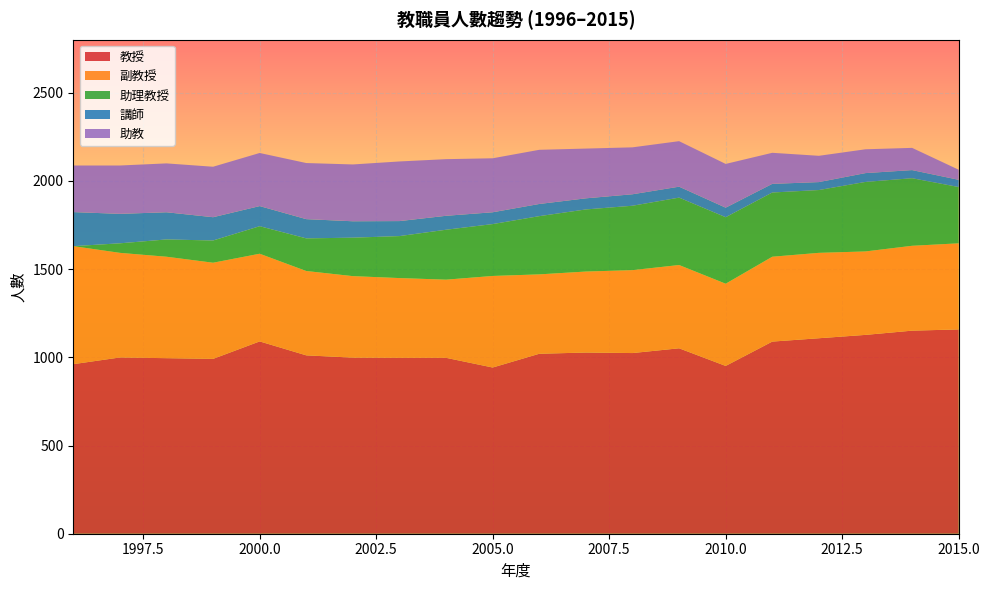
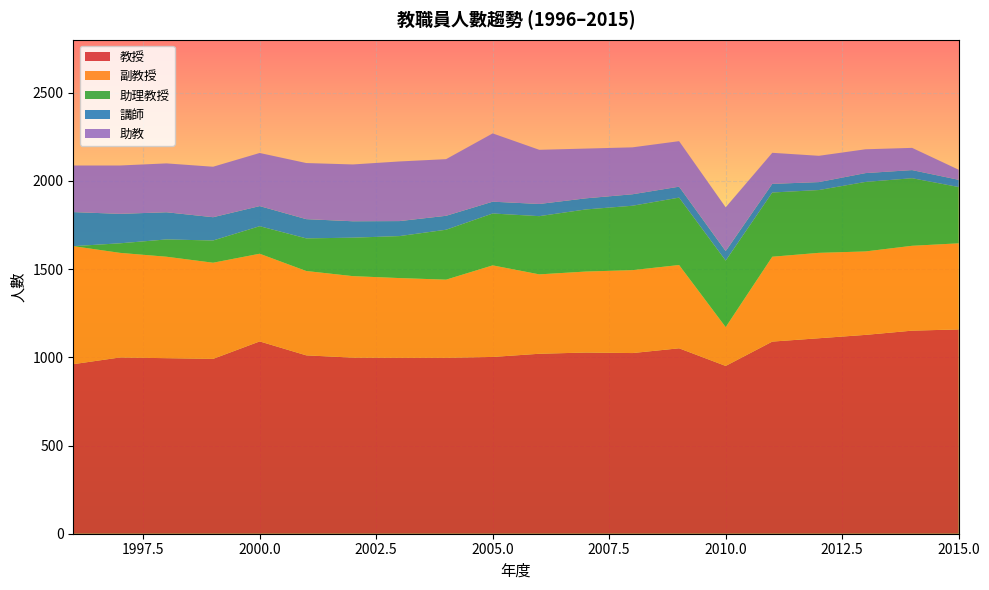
  {
    "教授": {
      "2000.0": 1090,
-     "2005.0": 940,
+     "2005.0": 1000,
      "2010.0": 950,
      "2015.0": 1160
    },
    "副教授": {
      "2000.0": 500,
      "2005.0": 520,
-     "2010.0": 470,
+     "2010.0": 220,
      "2015.0": 490
    },
    "助理教授": {
      "2000.0": 160,
      "2005.0": 290,
      "2010.0": 380,
      "2015.0": 320
    },
    "講師": {
      "2000.0": 110,
      "2005.0": 70,
      "2010.0": 50,
      "2015.0": 40
    },
    "助教": {
      "2000.0": 300,
-     "2005.0": 310,
+     "2005.0": 390,
      "2010.0": 250,
      "2015.0": 60
    }
  }
